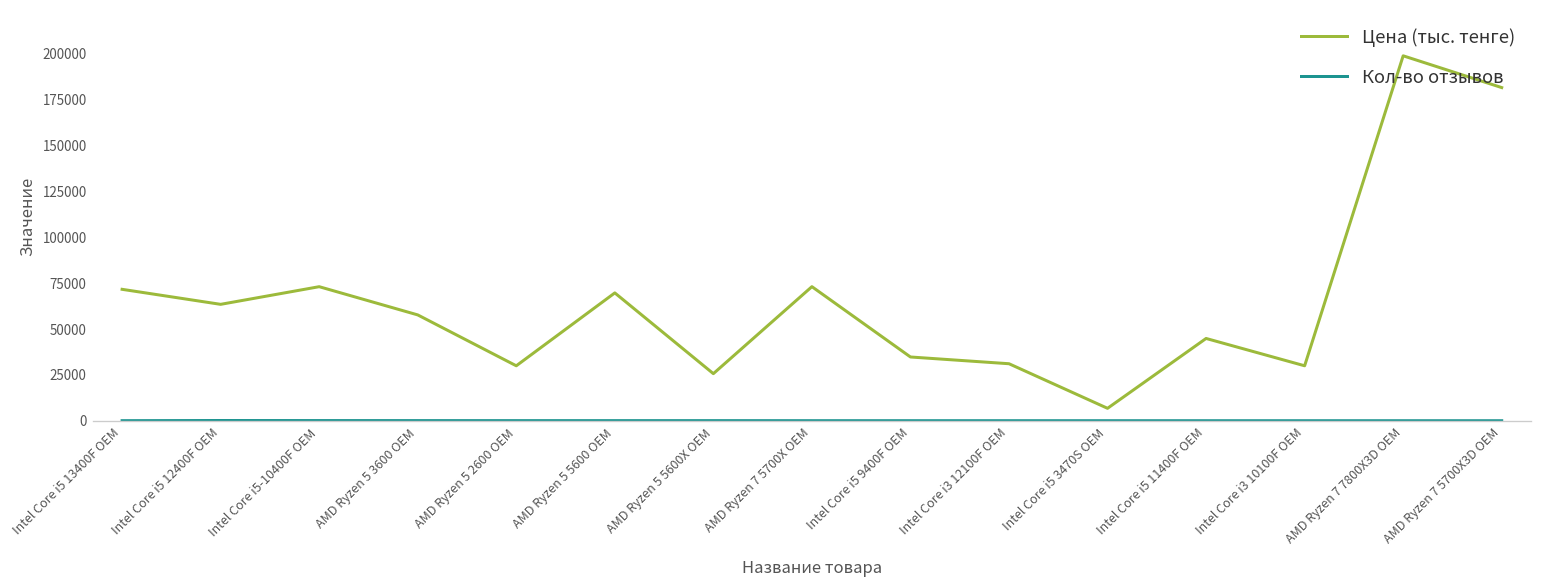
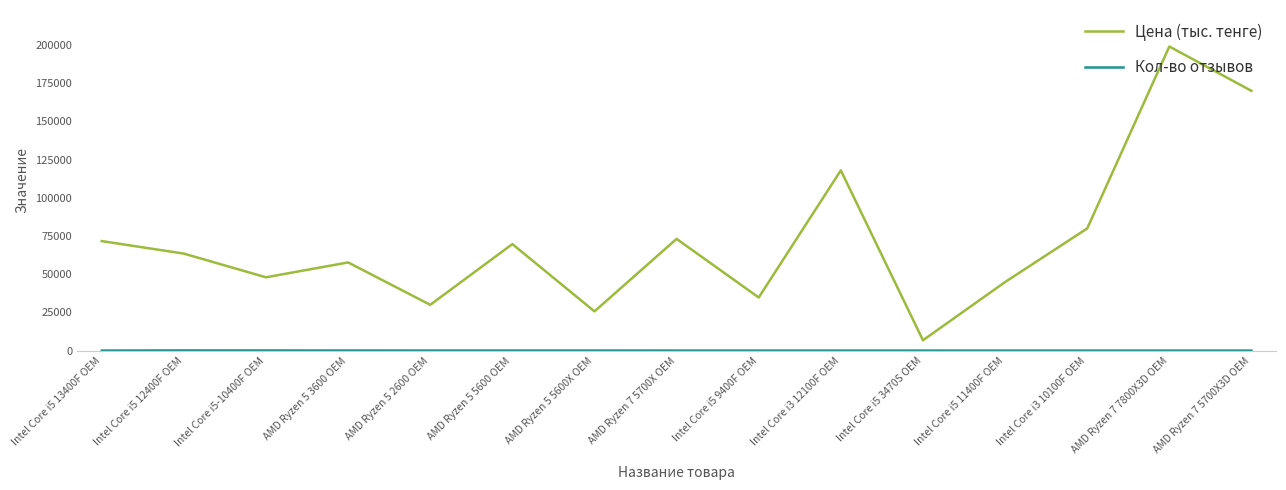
  {
    "Цена (тыс. тенге)": {
      "Intel Core i5 13400F OEM": 72000,
      "Intel Core i5 12400F OEM": 64000,
-     "Intel Core i5-10400F OEM": 73000,
+     "Intel Core i5-10400F OEM": 48000,
      "AMD Ryzen 5 3600 OEM": 58000,
      "AMD Ryzen 5 2600 OEM": 30000,
      "AMD Ryzen 5 5600 OEM": 70000,
      "AMD Ryzen 5 5600X OEM": 26000,
      "AMD Ryzen 7 5700X OEM": 73000,
      "Intel Core i5 9400F OEM": 35000,
-     "Intel Core i3 12100F OEM": 31000,
+     "Intel Core i3 12100F OEM": 118000,
      "Intel Core i5 3470S OEM": 7000,
      "Intel Core i5 11400F OEM": 45000,
-     "Intel Core i3 10100F OEM": 30000,
+     "Intel Core i3 10100F OEM": 80000,
      "AMD Ryzen 7 7800X3D OEM": 199000,
-     "AMD Ryzen 7 5700X3D OEM": 182000
+     "AMD Ryzen 7 5700X3D OEM": 170000
    },
    "Кол-во отзывов": {
      "Intel Core i5 13400F OEM": 0,
      "Intel Core i5 12400F OEM": 0,
      "Intel Core i5-10400F OEM": 0,
      "AMD Ryzen 5 3600 OEM": 0,
      "AMD Ryzen 5 2600 OEM": 0,
      "AMD Ryzen 5 5600 OEM": 0,
      "AMD Ryzen 5 5600X OEM": 0,
      "AMD Ryzen 7 5700X OEM": 0,
      "Intel Core i5 9400F OEM": 0,
      "Intel Core i3 12100F OEM": 0,
      "Intel Core i5 3470S OEM": 0,
      "Intel Core i5 11400F OEM": 0,
      "Intel Core i3 10100F OEM": 0,
      "AMD Ryzen 7 7800X3D OEM": 0,
      "AMD Ryzen 7 5700X3D OEM": 0
    }
  }
